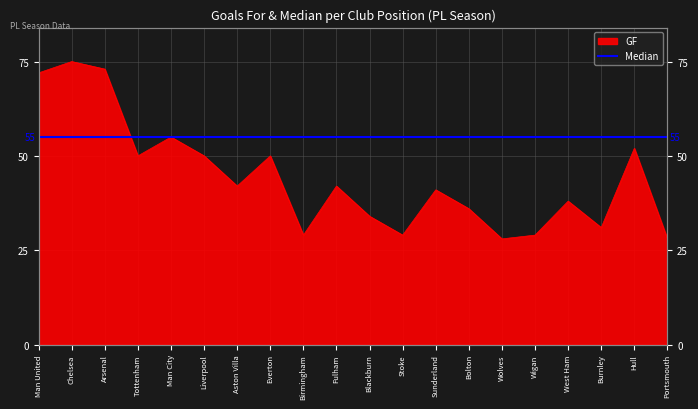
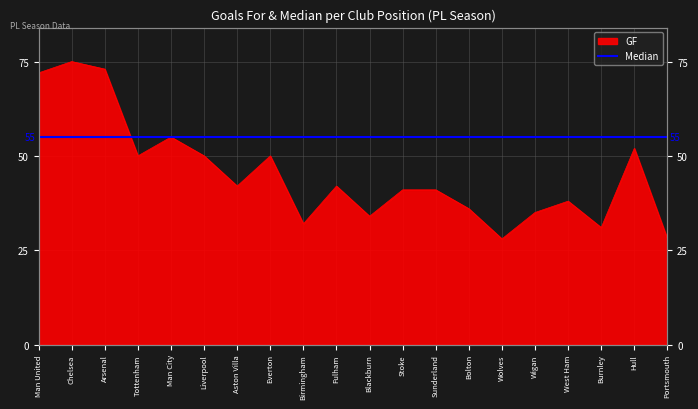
  {
    "Man United": 72,
    "Chelsea": 75,
    "Arsenal": 73,
    "Tottenham": 50,
    "Man City": 55,
    "Liverpool": 50,
    "Aston Villa": 42,
    "Everton": 50,
-   "Birmingham": 29,
+   "Birmingham": 32,
    "Fulham": 42,
    "Blackburn": 34,
-   "Stoke": 29,
+   "Stoke": 41,
    "Sunderland": 41,
    "Bolton": 36,
    "Wolves": 28,
-   "Wigan": 29,
+   "Wigan": 35,
    "West Ham": 38,
    "Burnley": 31,
    "Hull": 52,
    "Portsmouth": 28
  }
